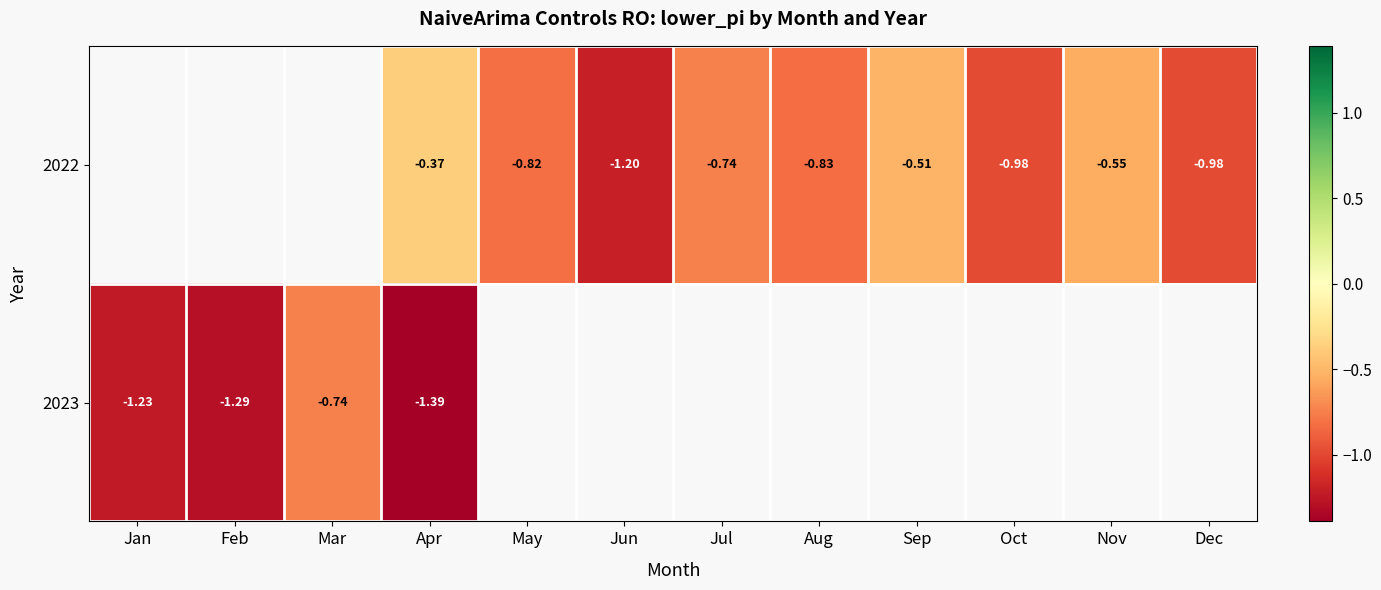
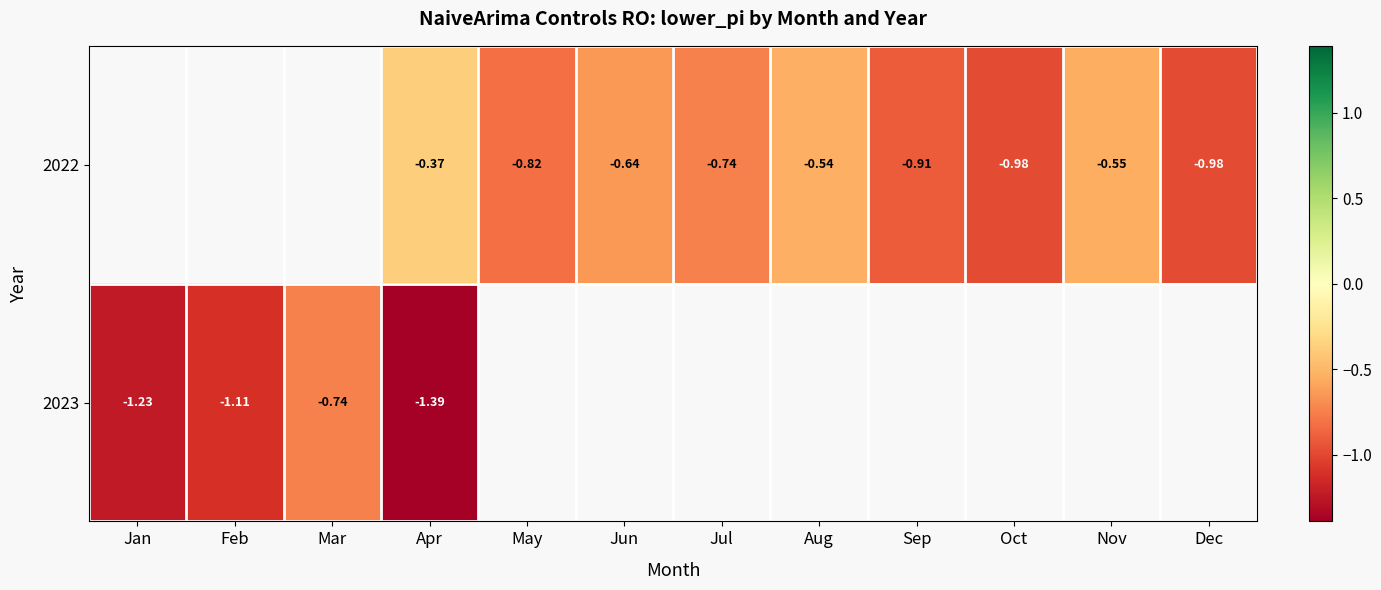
  {
    "2022": {
      "Apr": -0.37,
      "May": -0.82,
-     "Jun": -1.20,
+     "Jun": -0.64,
      "Jul": -0.74,
-     "Aug": -0.83,
-     "Sep": -0.51,
+     "Aug": -0.54,
+     "Sep": -0.91,
      "Oct": -0.98,
      "Nov": -0.55,
      "Dec": -0.98
    },
    "2023": {
      "Jan": -1.23,
-     "Feb": -1.29,
+     "Feb": -1.11,
      "Mar": -0.74,
      "Apr": -1.39
    }
  }
